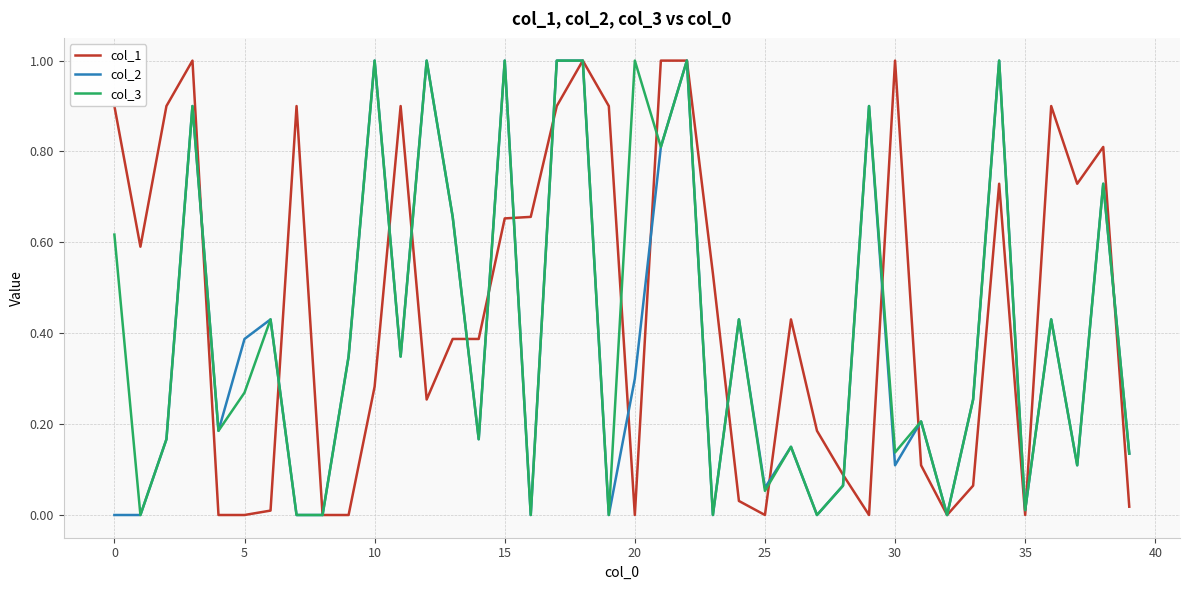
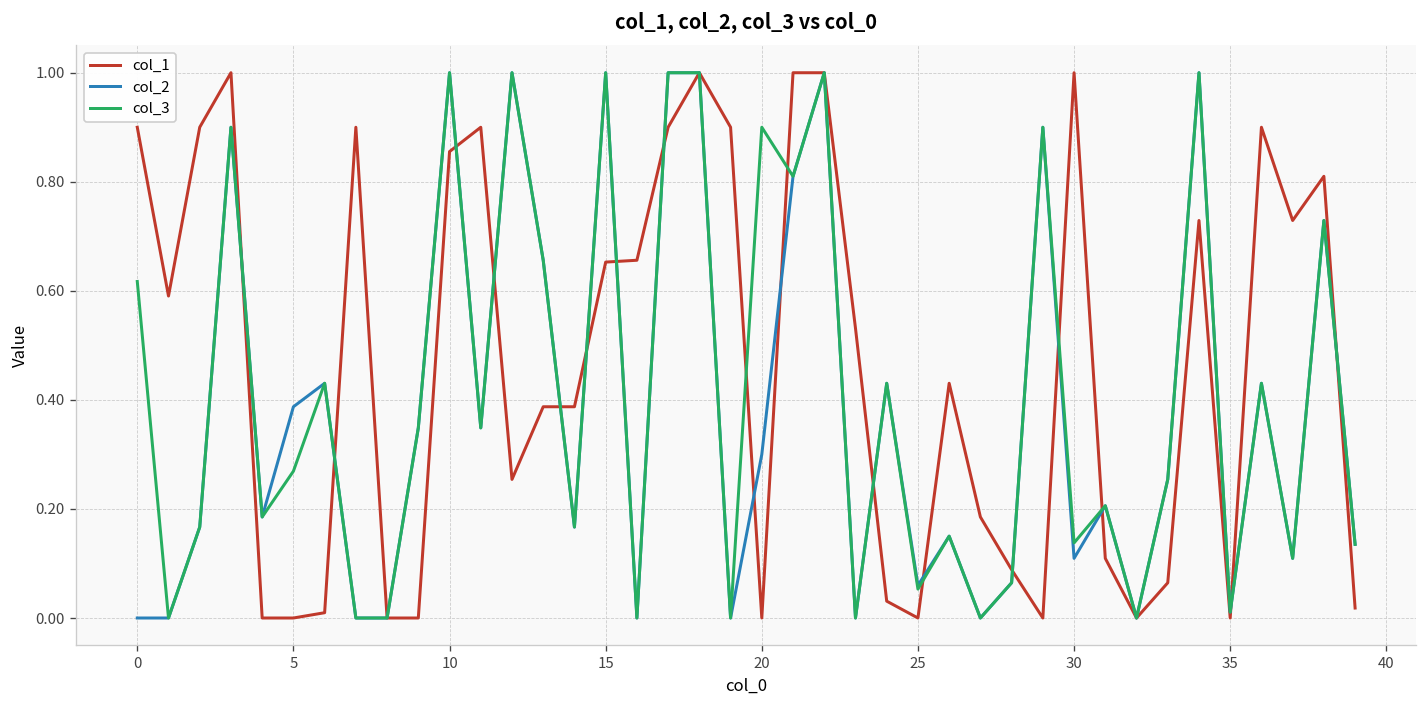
  {
    "col_1": {
      "0": 0.90,
      "5": 0.00,
-     "10": 0.28,
+     "10": 0.86,
      "15": 0.65,
      "20": 0.00,
      "25": 0.00,
      "30": 1.00,
      "35": 0.00
    },
    "col_2": {
      "0": 0.00,
      "5": 0.39,
      "20": 0.30,
      "25": 0.06,
      "30": 0.11
    },
    "col_3": {
      "0": 0.62,
      "5": 0.27,
-     "20": 1.0,
+     "20": 0.9,
      "25": 0.05,
      "30": 0.14
    }
  }
